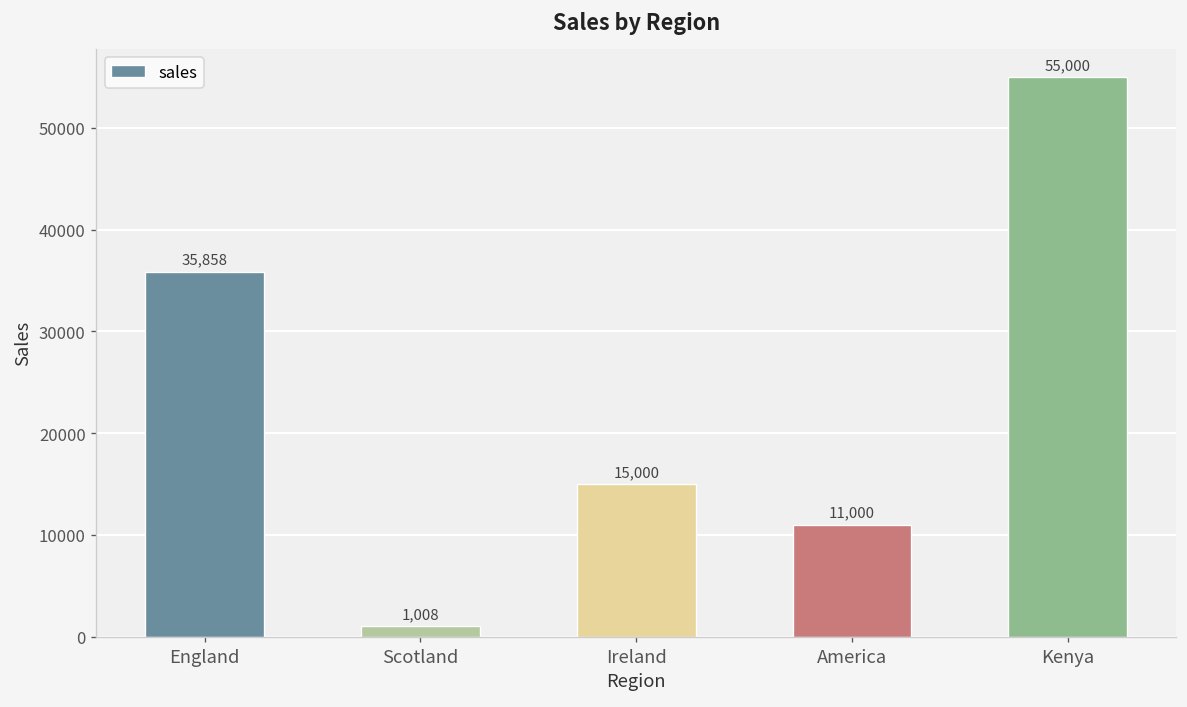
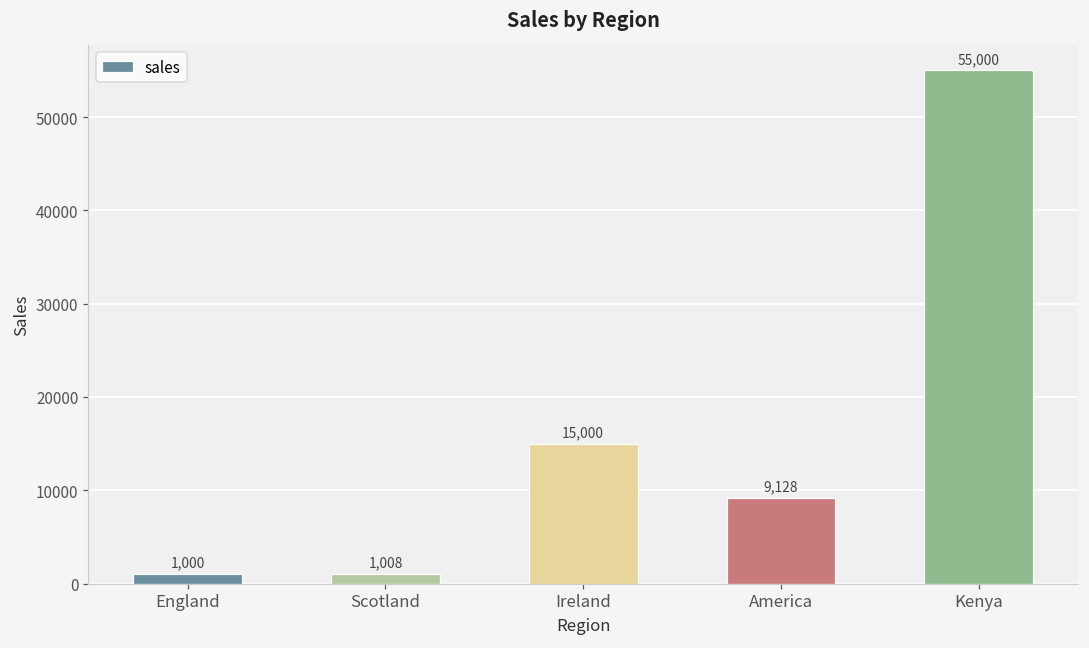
  {
-   "England": "35,858",
+   "England": "1,000",
    "Scotland": "1,008",
    "Ireland": "15,000",
-   "America": "11,000",
+   "America": "9,128",
    "Kenya": "55,000"
  }
